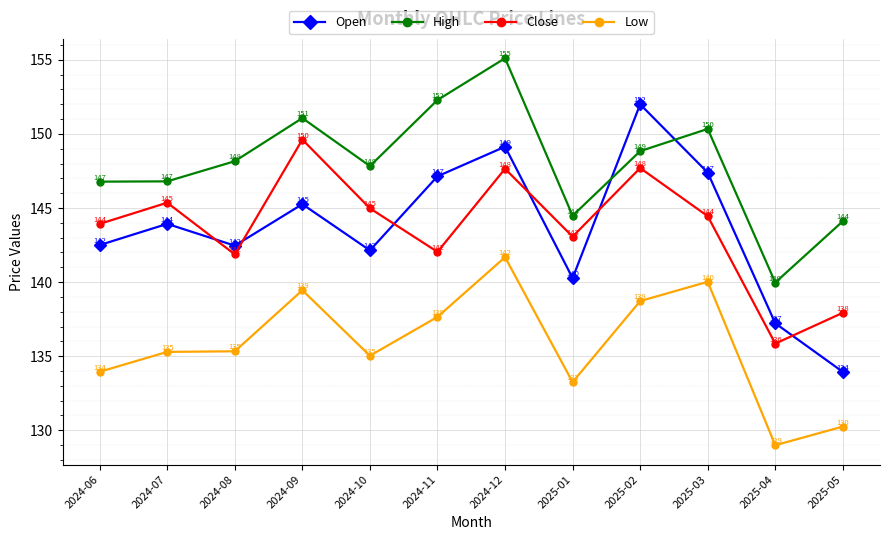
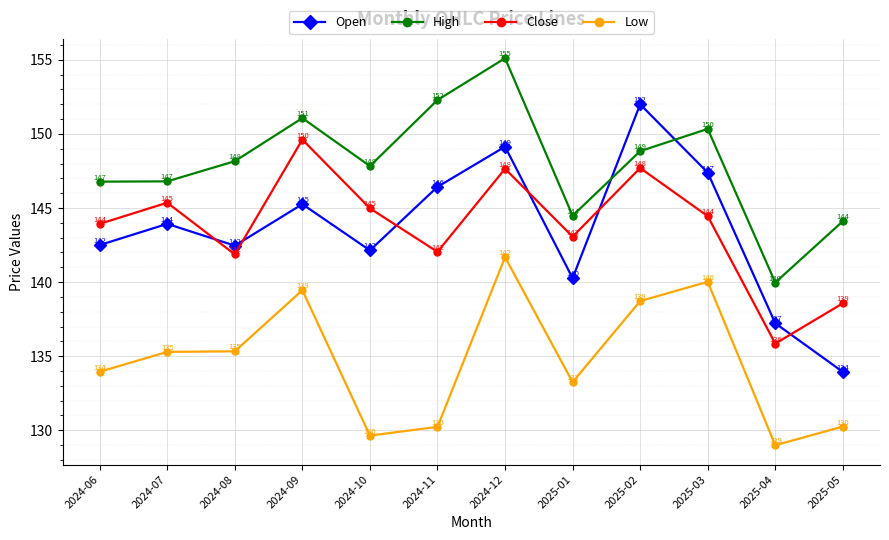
  {
    "Open": {
      "2024-06": 142,
      "2024-07": 144,
      "2024-08": 142,
      "2024-09": 145,
      "2024-10": 142,
-     "2024-11": 147,
+     "2024-11": 146,
      "2024-12": 149,
      "2025-01": 140,
      "2025-02": 152,
      "2025-03": 147,
      "2025-04": 137,
      "2025-05": 134
    },
    "High": {
      "2024-06": 147,
      "2024-07": 147,
      "2024-08": 148,
      "2024-09": 151,
      "2024-10": 148,
      "2024-11": 152,
      "2024-12": 155,
      "2025-01": 144,
      "2025-02": 149,
      "2025-03": 150,
      "2025-04": 140,
      "2025-05": 144
    },
    "Close": {
      "2024-06": 144,
      "2024-07": 145,
      "2024-09": 150,
      "2024-10": 145,
      "2024-11": 142,
      "2024-12": 148,
      "2025-01": 143,
      "2025-02": 148,
      "2025-03": 144,
      "2025-04": 136,
-     "2025-05": 138
+     "2025-05": 139
    },
    "Low": {
      "2024-06": 134,
      "2024-07": 135,
      "2024-08": 135,
      "2024-09": 139,
-     "2024-10": 135,
-     "2024-11": 138,
+     "2024-10": 130,
+     "2024-11": 130,
      "2024-12": 142,
      "2025-01": 133,
      "2025-02": 139,
      "2025-03": 140,
      "2025-04": 129,
      "2025-05": 130
    }
  }
